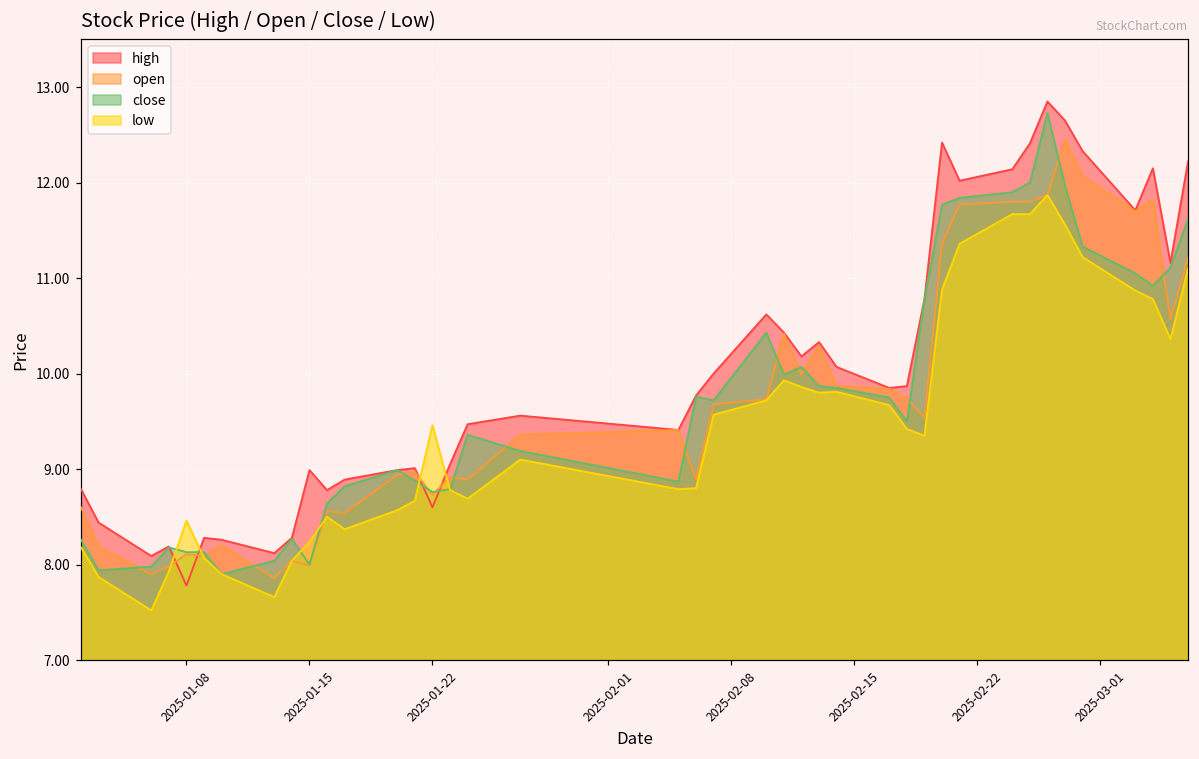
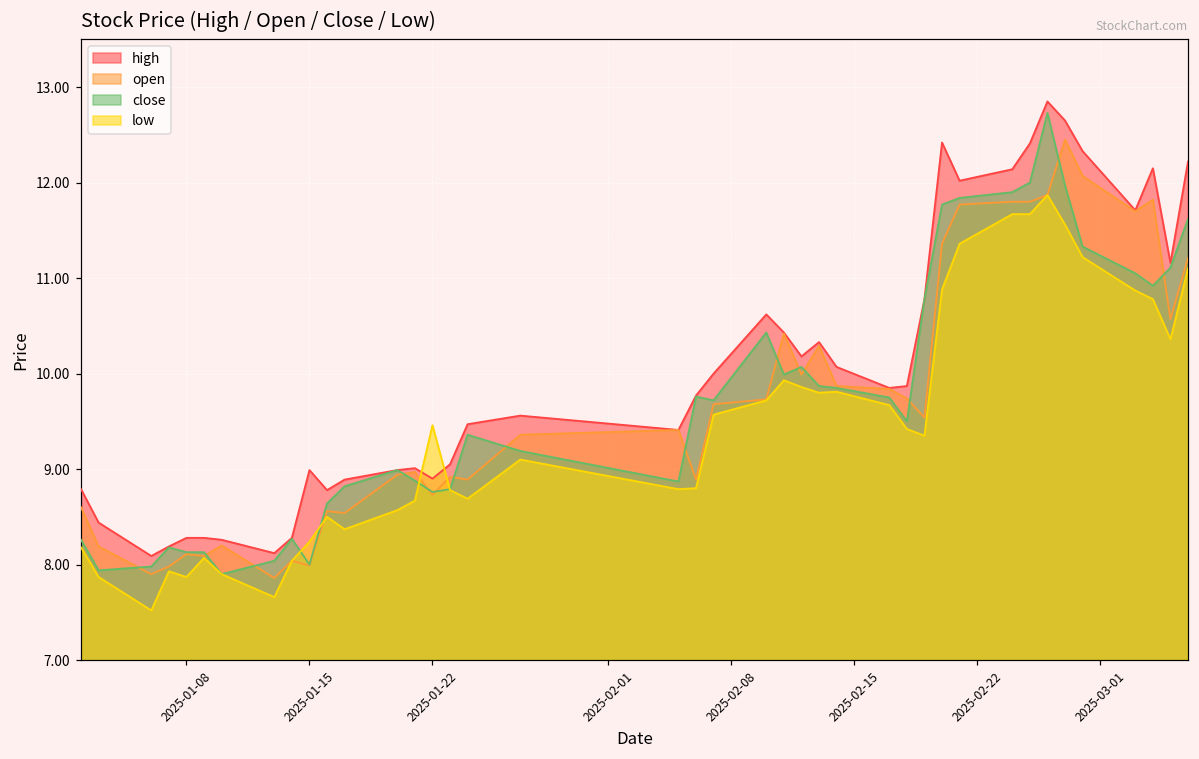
  {
    "high": {
-     "2025-01-08": 7.8,
+     "2025-01-08": 8.3,
      "2025-01-15": 9.0,
-     "2025-01-22": 8.6
+     "2025-01-22": 8.9
    },
    "open": {
      "2025-01-22": 8.7
    },
    "close": {
      "2025-01-22": 8.8
    },
    "low": {
-     "2025-01-08": 8.5,
+     "2025-01-08": 7.9,
      "2025-01-15": 8.2,
      "2025-01-22": 9.5
    }
  }
